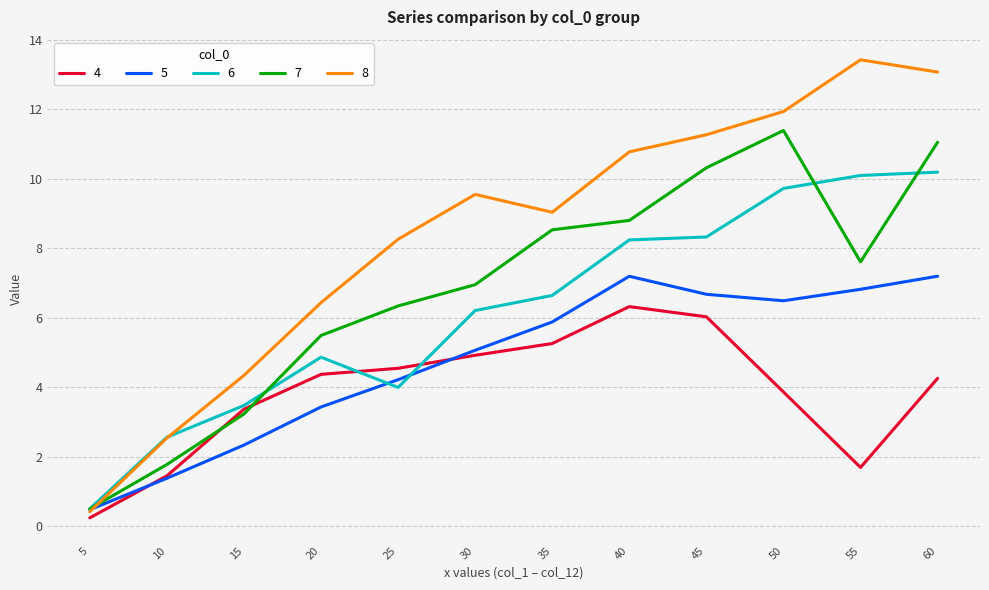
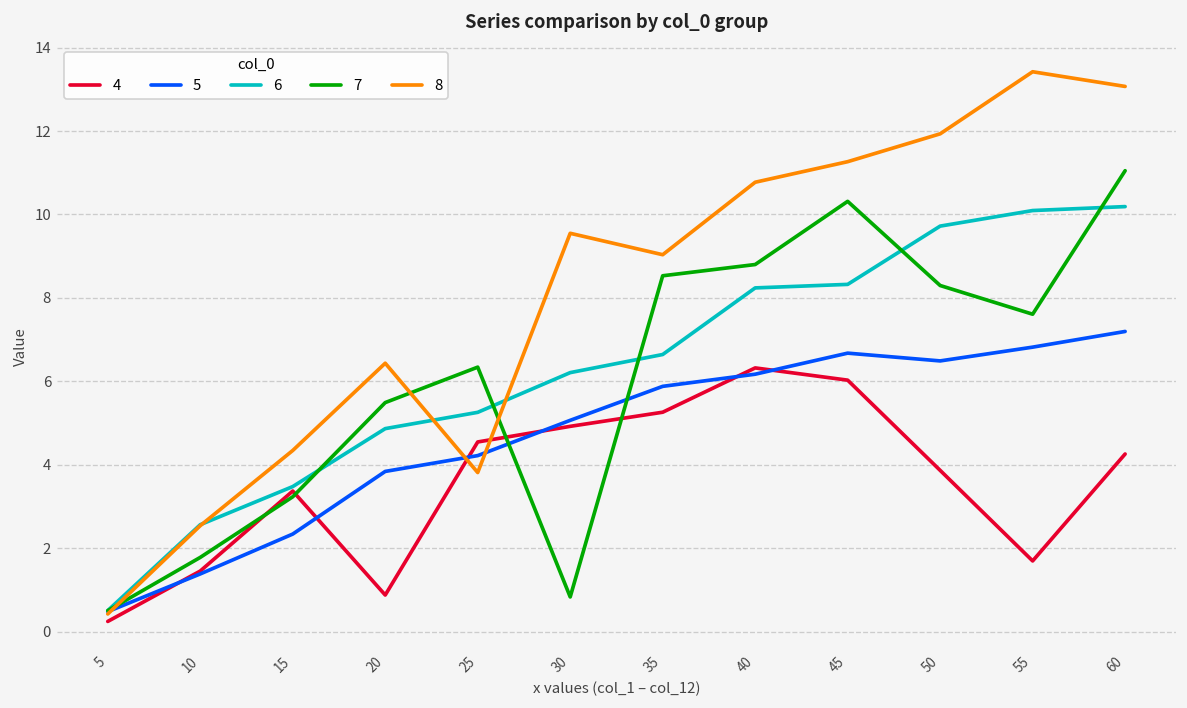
  {
    "4": {
      "5": 0.2,
      "15": 3.4,
-     "20": 4.4,
+     "20": 0.9,
      "25": 4.5,
      "30": 4.9,
      "35": 5.3,
      "40": 6.3,
      "45": 6.0,
      "50": 3.9,
      "55": 1.7,
      "60": 4.3
    },
    "5": {
      "15": 2.3,
-     "20": 3.4,
+     "20": 3.8,
      "25": 4.2,
      "30": 5.1,
      "35": 5.9,
-     "40": 7.2,
+     "40": 6.2,
      "45": 6.7,
      "50": 6.5,
      "55": 6.8,
      "60": 7.2
    },
    "6": {
      "15": 3.5,
      "20": 4.9,
-     "25": 4.0,
+     "25": 5.3,
      "30": 6.2,
      "35": 6.6,
      "40": 8.2,
      "45": 8.3,
      "50": 9.7,
      "55": 10.1,
      "60": 10.2
    },
    "7": {
      "10": 1.8,
      "15": 3.2,
      "20": 5.5,
      "25": 6.3,
-     "30": 7.0,
+     "30": 0.8,
      "35": 8.5,
      "40": 8.8,
      "45": 10.3,
-     "50": 11.4,
+     "50": 8.3,
      "55": 7.6,
      "60": 11.0
    },
    "8": {
      "15": 4.3,
      "20": 6.4,
-     "25": 8.3,
+     "25": 3.8,
      "30": 9.5,
      "35": 9.0,
      "40": 10.8,
      "45": 11.3,
      "50": 11.9,
      "55": 13.4,
      "60": 13.1
    }
  }
